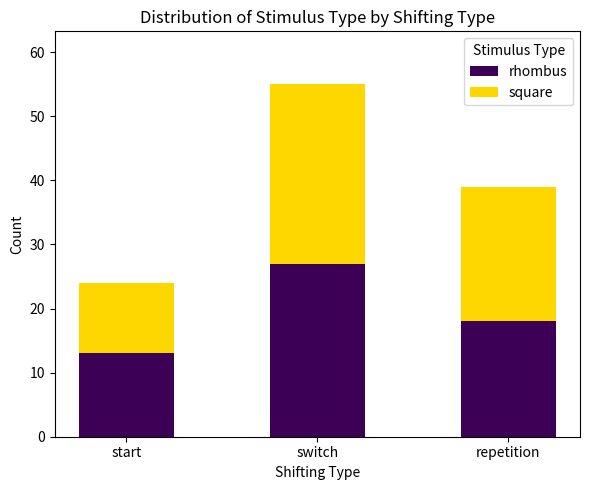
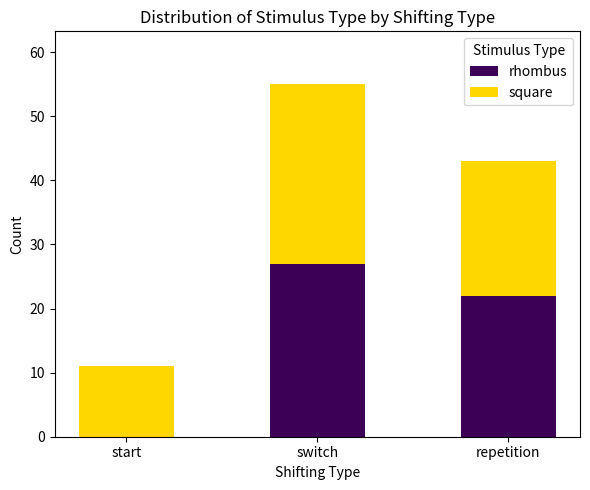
  {
    "rhombus": {
-     "start": 13,
+     "start": 0,
      "switch": 27,
-     "repetition": 18
+     "repetition": 22
    },
    "square": {
      "start": 11,
      "switch": 28,
      "repetition": 21
    }
  }
